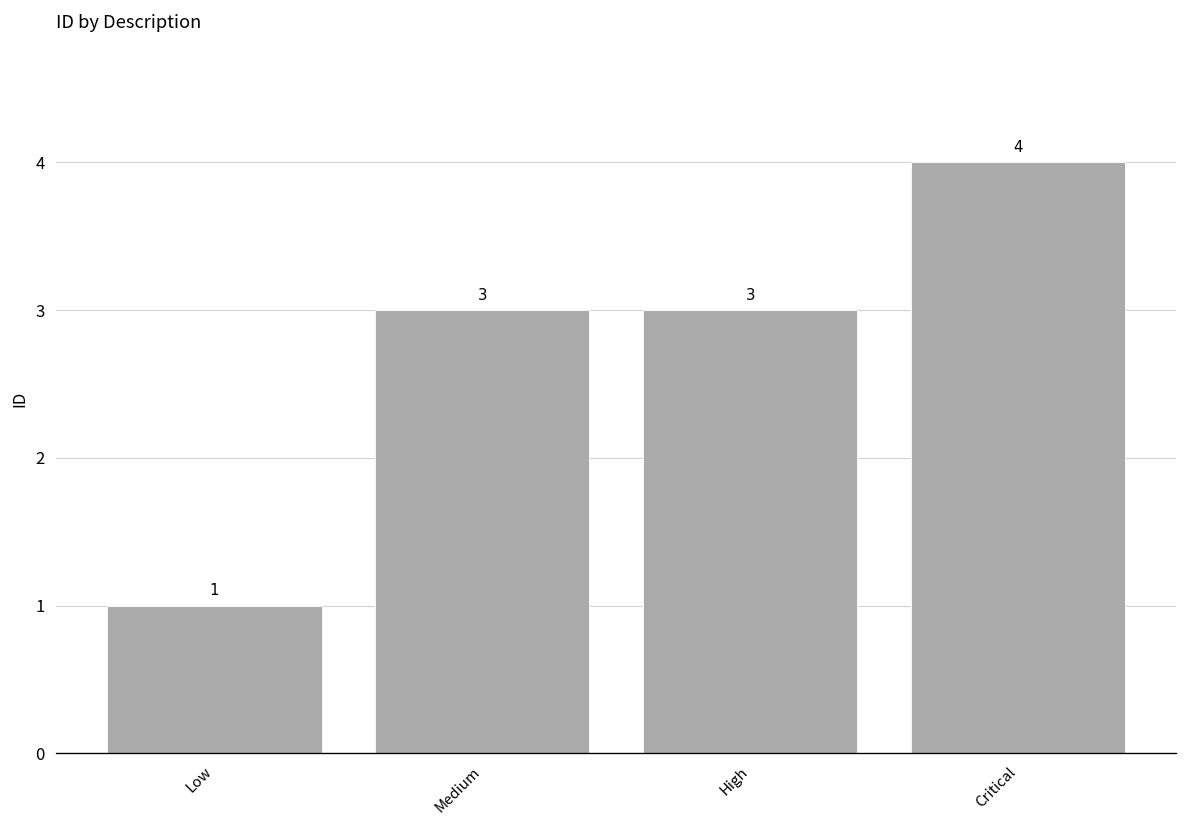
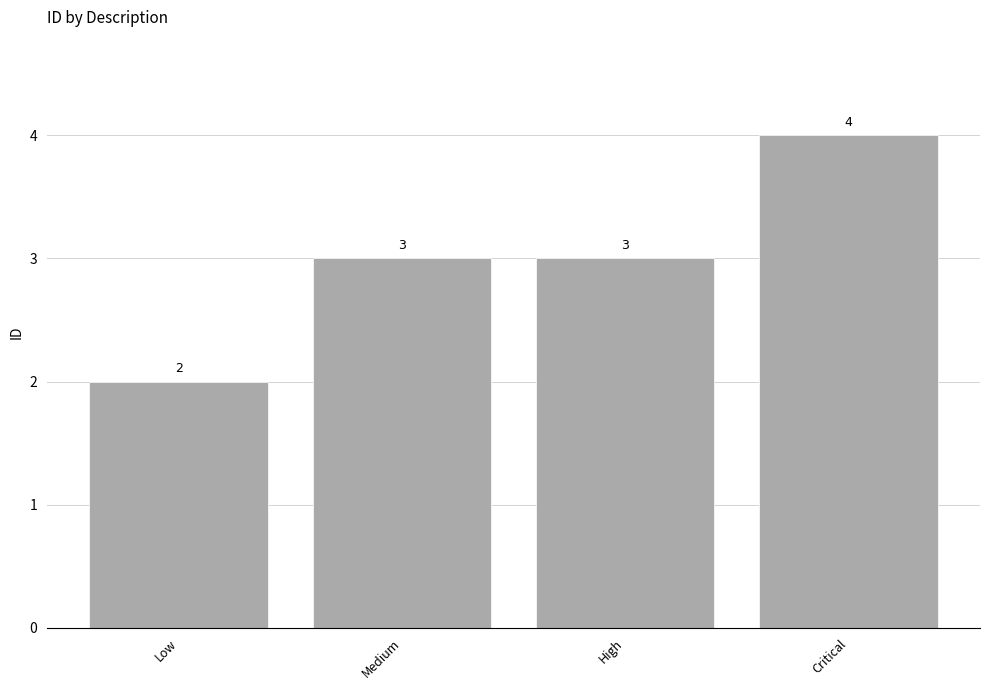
  {
-   "Low": 1,
+   "Low": 2,
    "Medium": 3,
    "High": 3,
    "Critical": 4
  }
